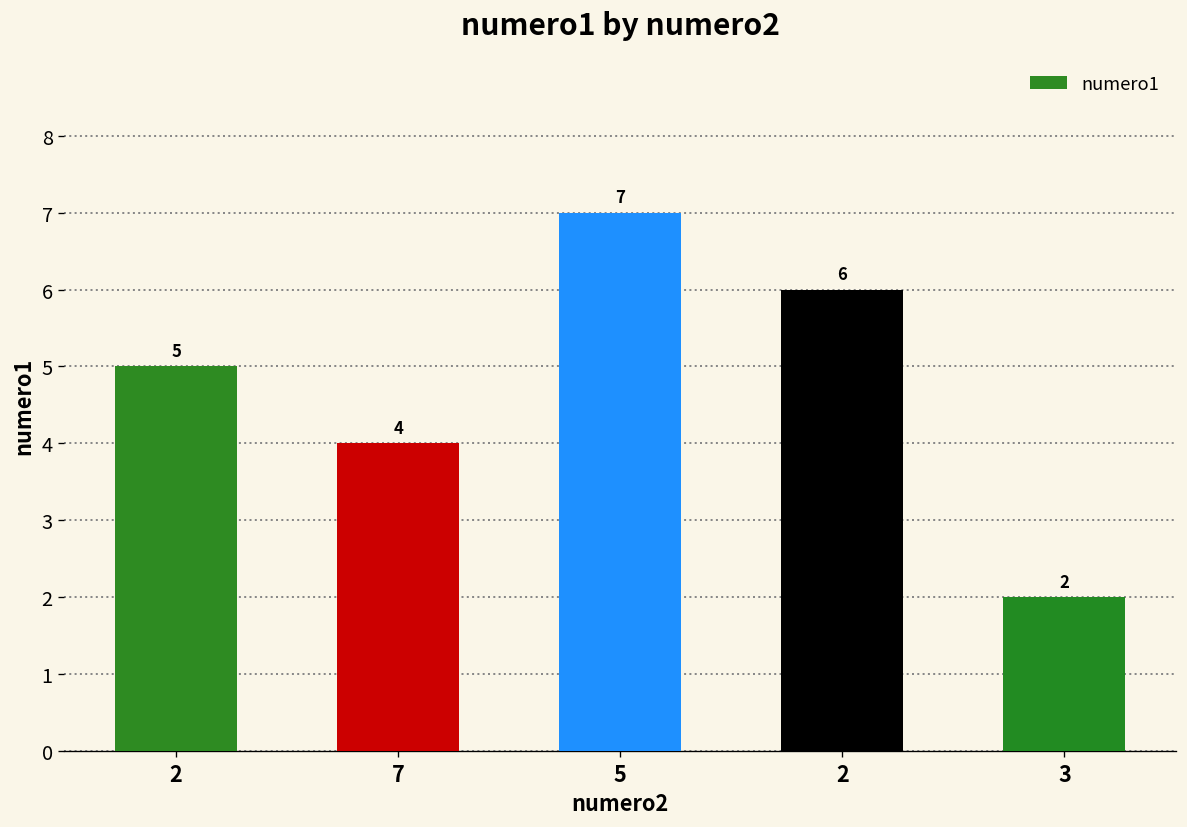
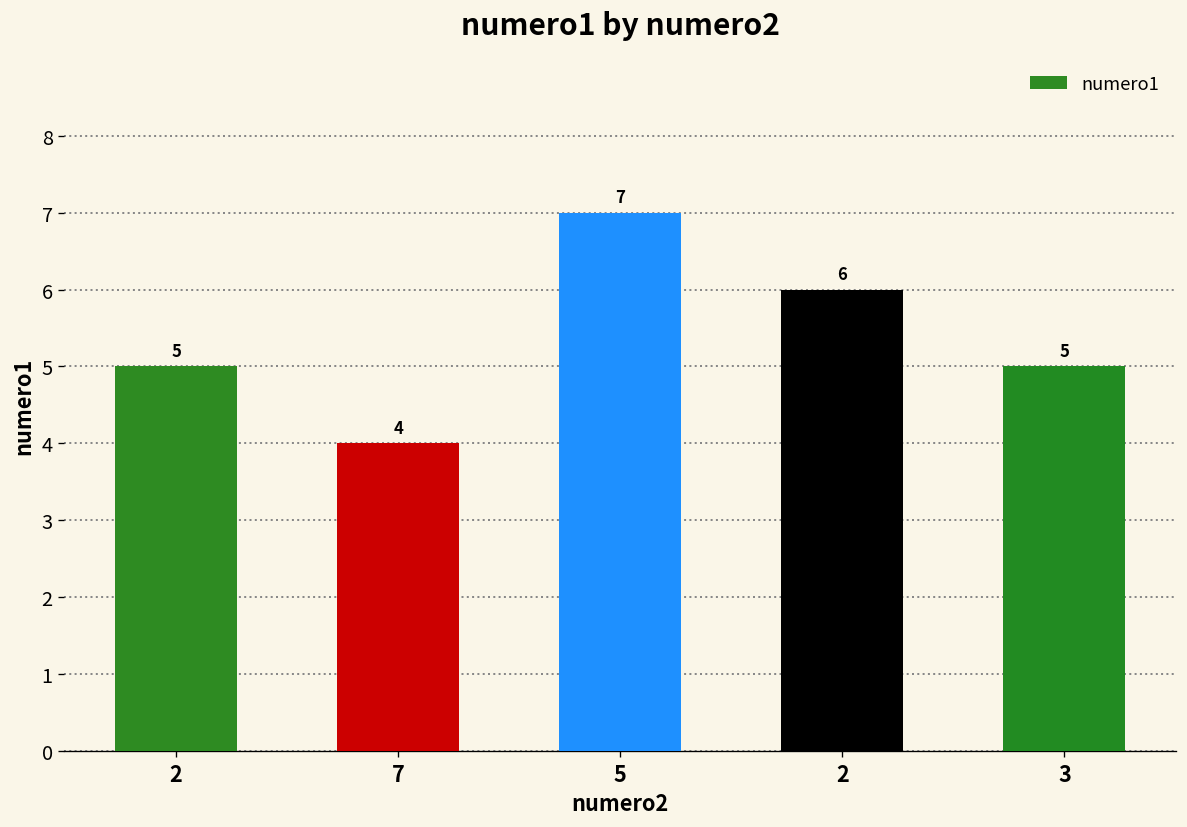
  {
    "7": 4,
    "5": 7,
-   "3": 2
+   "3": 5
  }
